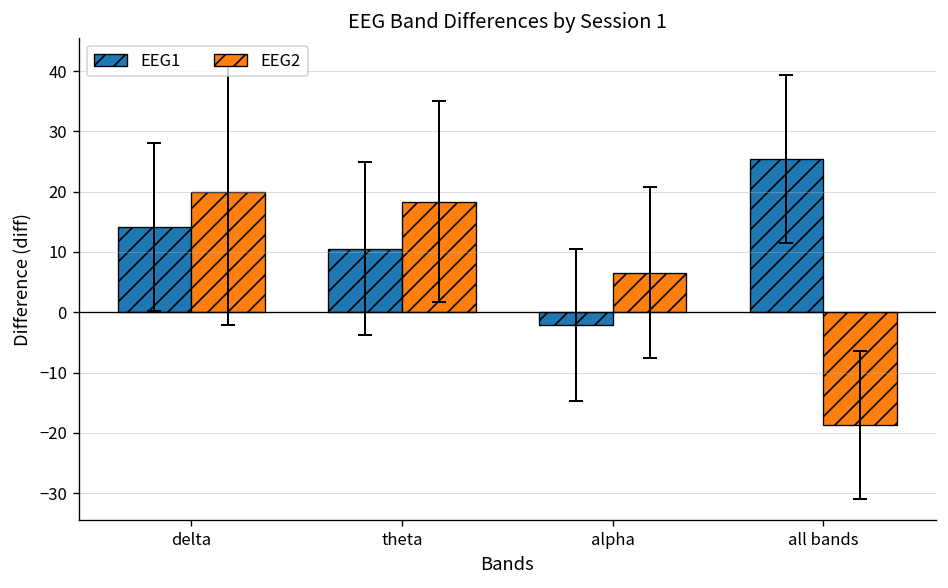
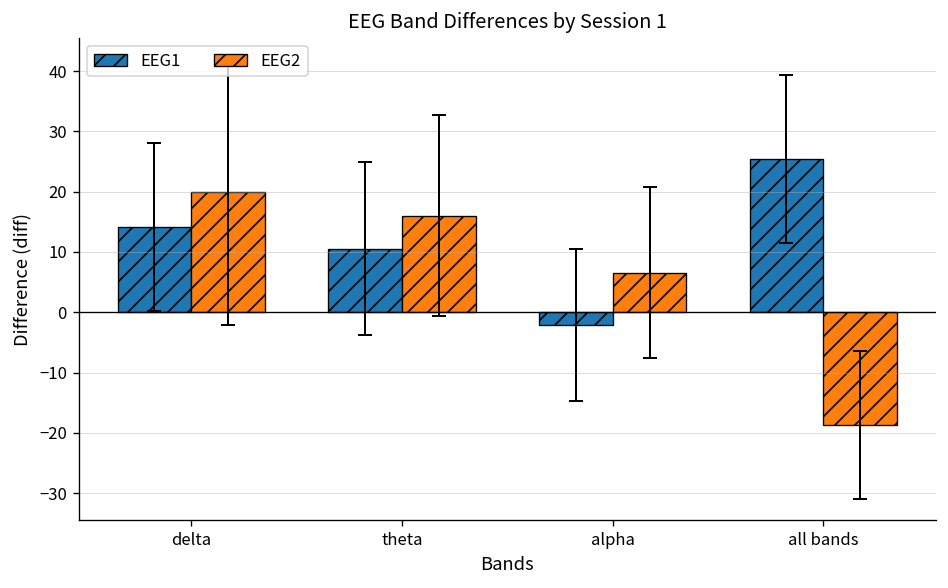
  {
    "EEG2": {
      "delta": 20,
-     "theta": 18,
+     "theta": 16,
      "alpha": 7,
      "all bands": -19
    }
  }
